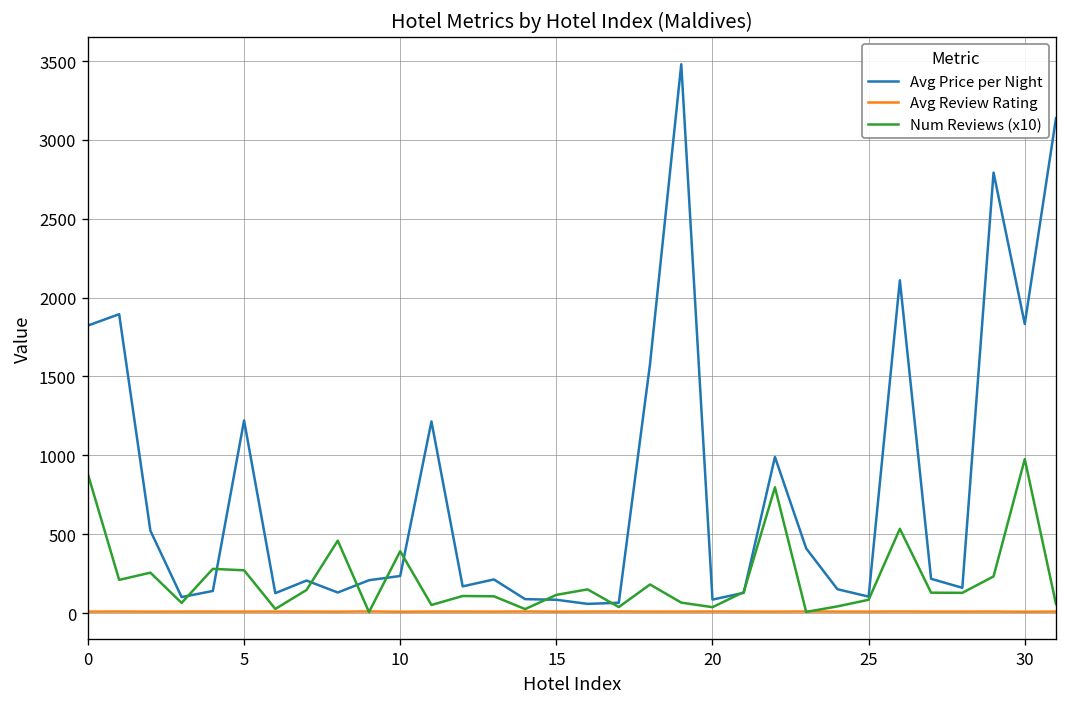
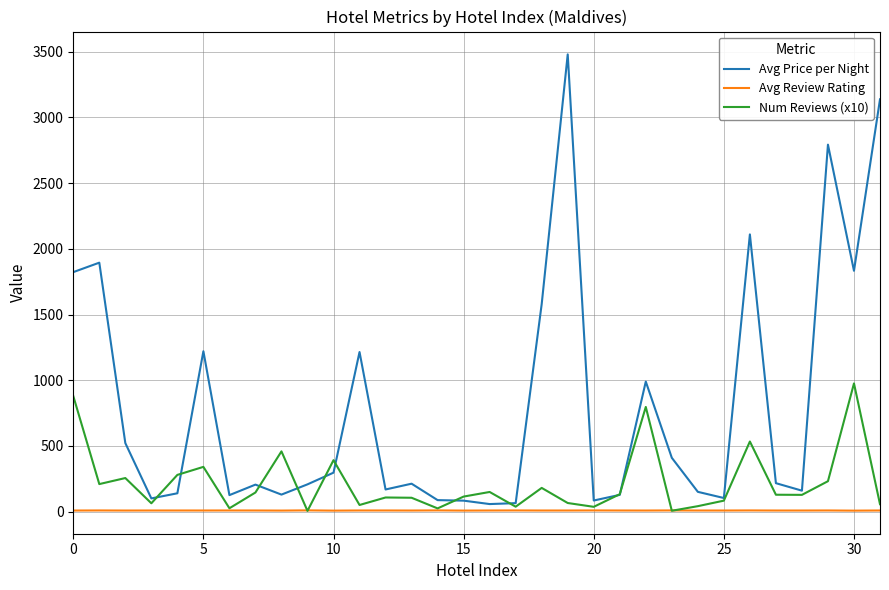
  {
    "Avg Price per Night": {
      "0": 1820,
      "5": 1220,
-     "10": 240,
+     "10": 300,
      "15": 80,
      "20": 90,
      "25": 100,
      "30": 1830
    },
    "Avg Review Rating": {
      "0": 10,
      "5": 10,
      "10": 10,
      "15": 10,
      "20": 10,
      "25": 10,
      "30": 10
    },
    "Num Reviews (x10)": {
      "0": 880,
-     "5": 270,
+     "5": 340,
      "10": 390,
      "15": 120,
      "20": 40,
      "25": 80,
      "30": 980
    }
  }
